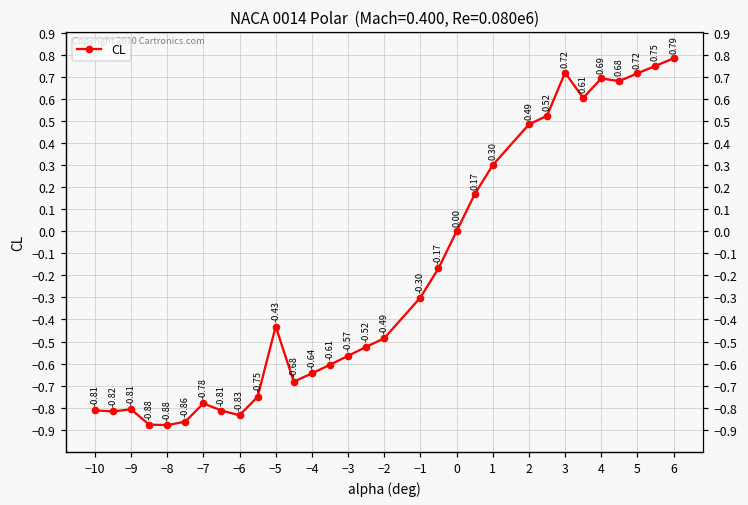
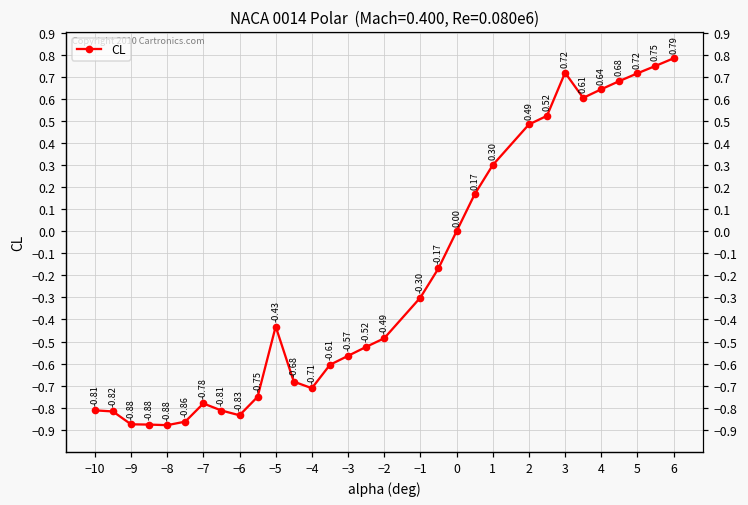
  {
    "−10": -0.81,
-   "−9": -0.81,
+   "−9": -0.88,
    "−8": -0.88,
    "−7": -0.78,
    "−6": -0.83,
    "−5": -0.43,
-   "−4": -0.64,
+   "−4": -0.71,
    "−3": -0.57,
    "−2": -0.49,
    "−1": -0.30,
    "0": 0.00,
    "1": 0.30,
    "2": 0.49,
    "3": 0.72,
-   "4": 0.69,
+   "4": 0.64,
    "5": 0.72,
    "6": 0.79
  }
